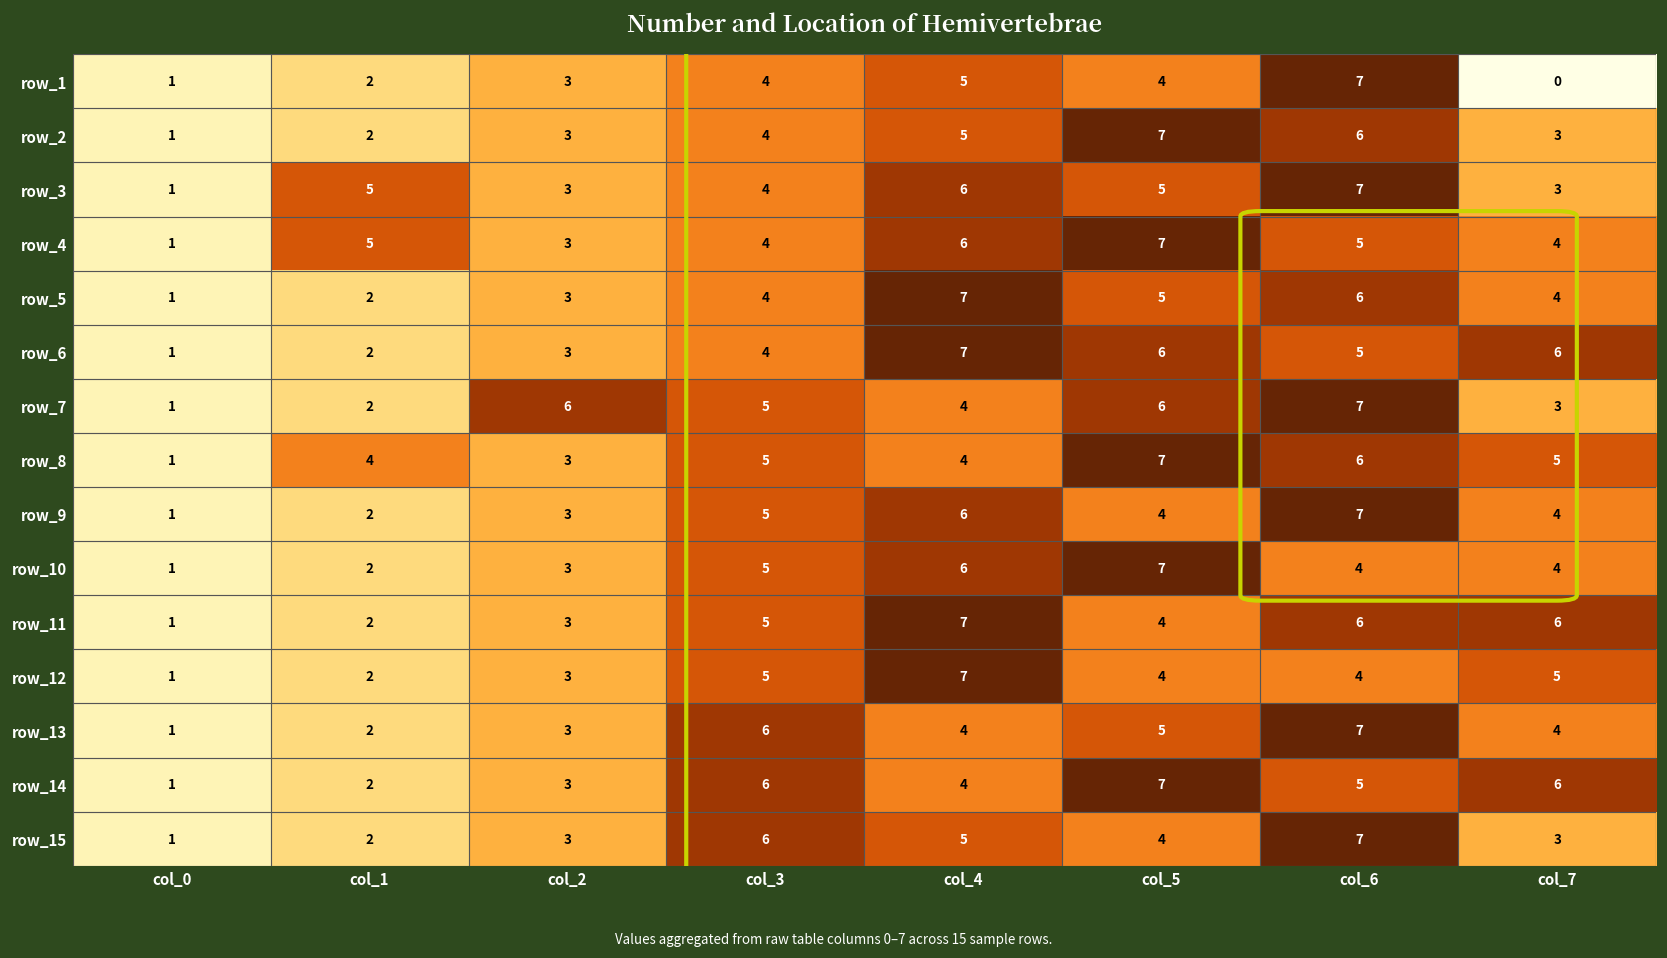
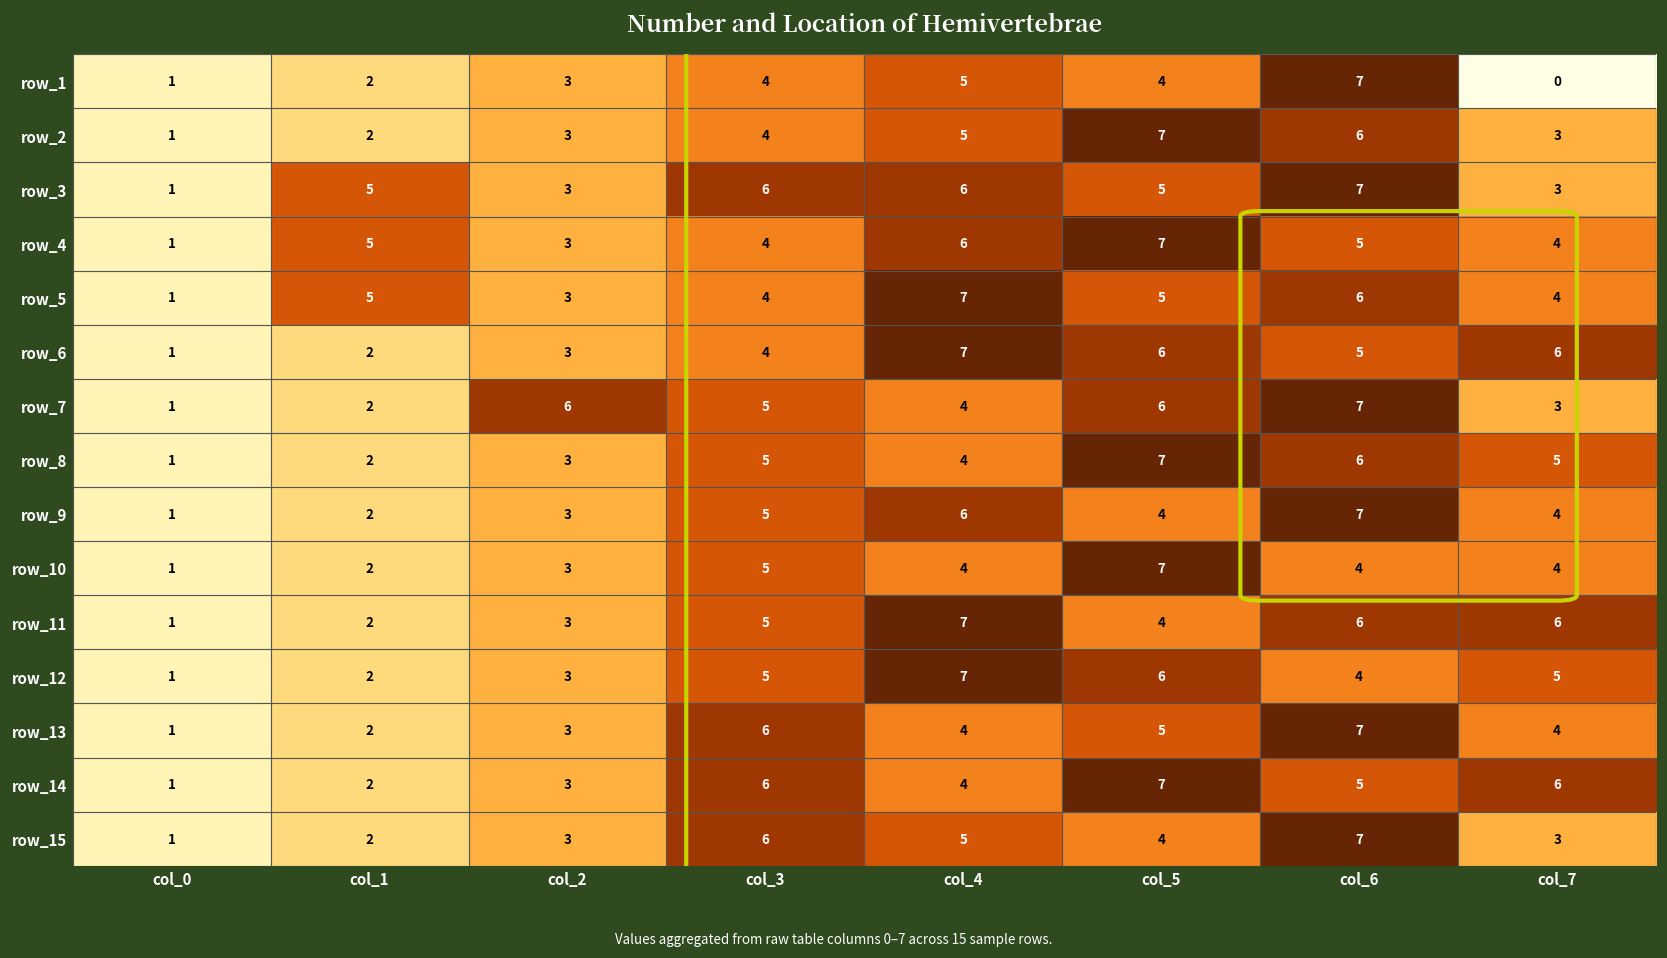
  {
    "row_1": {
      "col_0": 1,
      "col_1": 2,
      "col_2": 3,
      "col_3": 4,
      "col_4": 5,
      "col_5": 4,
      "col_6": 7,
      "col_7": 0
    },
    "row_2": {
      "col_0": 1,
      "col_1": 2,
      "col_2": 3,
      "col_3": 4,
      "col_4": 5,
      "col_5": 7,
      "col_6": 6,
      "col_7": 3
    },
    "row_3": {
      "col_0": 1,
      "col_1": 5,
      "col_2": 3,
-     "col_3": 4,
+     "col_3": 6,
      "col_4": 6,
      "col_5": 5,
      "col_6": 7,
      "col_7": 3
    },
    "row_4": {
      "col_0": 1,
      "col_1": 5,
      "col_2": 3,
      "col_3": 4,
      "col_4": 6,
      "col_5": 7,
      "col_6": 5,
      "col_7": 4
    },
    "row_5": {
      "col_0": 1,
-     "col_1": 2,
+     "col_1": 5,
      "col_2": 3,
      "col_3": 4,
      "col_4": 7,
      "col_5": 5,
      "col_6": 6,
      "col_7": 4
    },
    "row_6": {
      "col_0": 1,
      "col_1": 2,
      "col_2": 3,
      "col_3": 4,
      "col_4": 7,
      "col_5": 6,
      "col_6": 5,
      "col_7": 6
    },
    "row_7": {
      "col_0": 1,
      "col_1": 2,
      "col_2": 6,
      "col_3": 5,
      "col_4": 4,
      "col_5": 6,
      "col_6": 7,
      "col_7": 3
    },
    "row_8": {
      "col_0": 1,
-     "col_1": 4,
+     "col_1": 2,
      "col_2": 3,
      "col_3": 5,
      "col_4": 4,
      "col_5": 7,
      "col_6": 6,
      "col_7": 5
    },
    "row_9": {
      "col_0": 1,
      "col_1": 2,
      "col_2": 3,
      "col_3": 5,
      "col_4": 6,
      "col_5": 4,
      "col_6": 7,
      "col_7": 4
    },
    "row_10": {
      "col_0": 1,
      "col_1": 2,
      "col_2": 3,
      "col_3": 5,
-     "col_4": 6,
+     "col_4": 4,
      "col_5": 7,
      "col_6": 4,
      "col_7": 4
    },
    "row_11": {
      "col_0": 1,
      "col_1": 2,
      "col_2": 3,
      "col_3": 5,
      "col_4": 7,
      "col_5": 4,
      "col_6": 6,
      "col_7": 6
    },
    "row_12": {
      "col_0": 1,
      "col_1": 2,
      "col_2": 3,
      "col_3": 5,
      "col_4": 7,
-     "col_5": 4,
+     "col_5": 6,
      "col_6": 4,
      "col_7": 5
    },
    "row_13": {
      "col_0": 1,
      "col_1": 2,
      "col_2": 3,
      "col_3": 6,
      "col_4": 4,
      "col_5": 5,
      "col_6": 7,
      "col_7": 4
    },
    "row_14": {
      "col_0": 1,
      "col_1": 2,
      "col_2": 3,
      "col_3": 6,
      "col_4": 4,
      "col_5": 7,
      "col_6": 5,
      "col_7": 6
    },
    "row_15": {
      "col_0": 1,
      "col_1": 2,
      "col_2": 3,
      "col_3": 6,
      "col_4": 5,
      "col_5": 4,
      "col_6": 7,
      "col_7": 3
    }
  }
